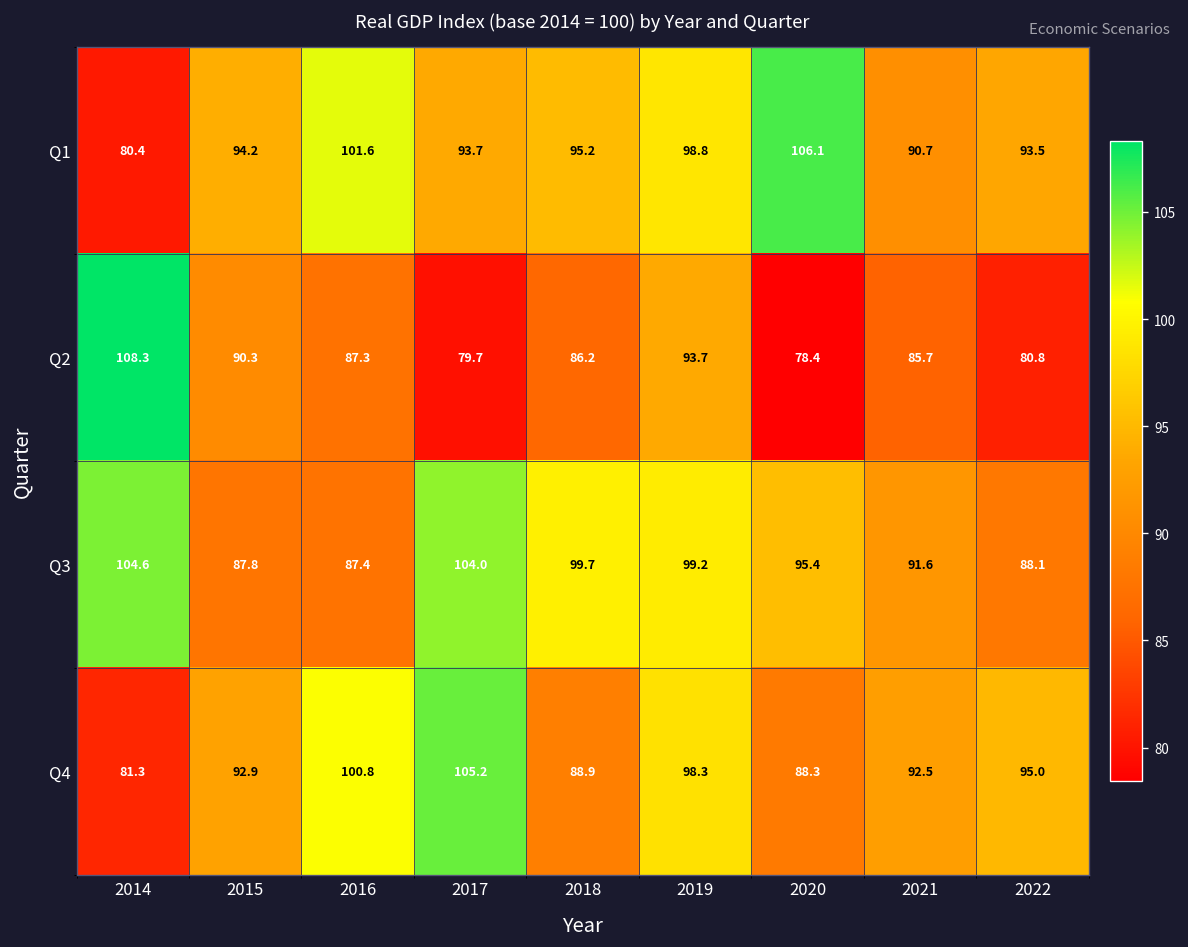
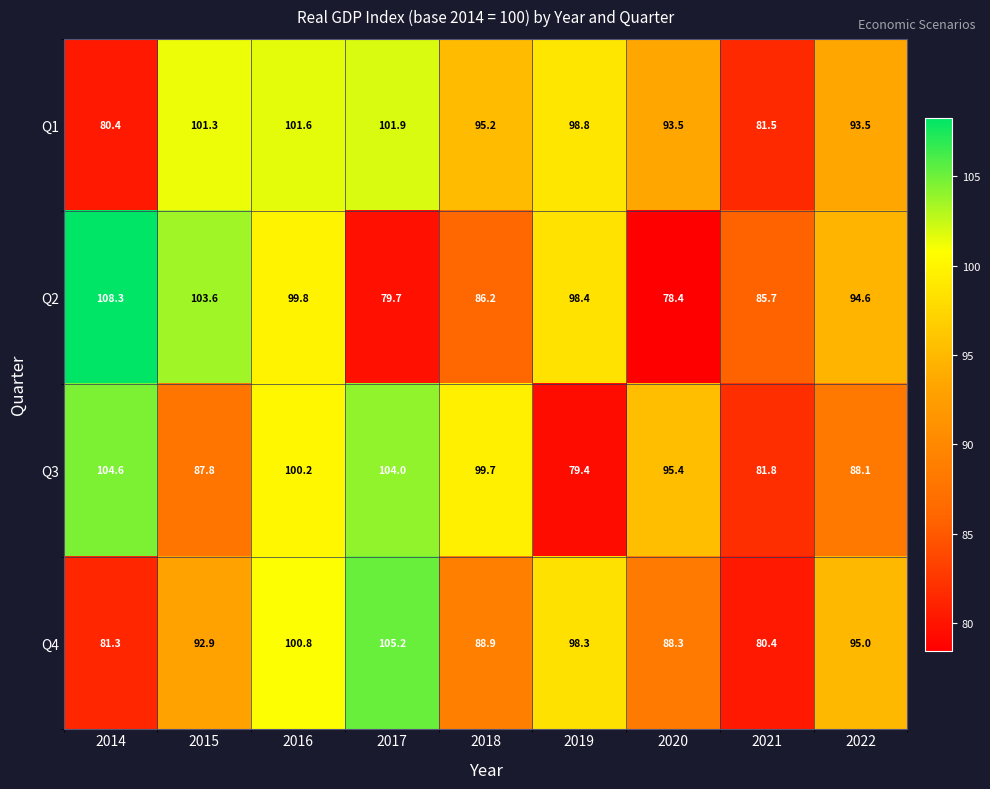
  {
    "Q1": {
      "2014": 80.4,
-     "2015": 94.2,
+     "2015": 101.3,
      "2016": 101.6,
-     "2017": 93.7,
+     "2017": 101.9,
      "2018": 95.2,
      "2019": 98.8,
-     "2020": 106.1,
-     "2021": 90.7,
+     "2020": 93.5,
+     "2021": 81.5,
      "2022": 93.5
    },
    "Q2": {
      "2014": 108.3,
-     "2015": 90.3,
-     "2016": 87.3,
+     "2015": 103.6,
+     "2016": 99.8,
      "2017": 79.7,
      "2018": 86.2,
-     "2019": 93.7,
+     "2019": 98.4,
      "2020": 78.4,
      "2021": 85.7,
-     "2022": 80.8
+     "2022": 94.6
    },
    "Q3": {
      "2014": 104.6,
      "2015": 87.8,
-     "2016": 87.4,
+     "2016": 100.2,
      "2017": 104.0,
      "2018": 99.7,
-     "2019": 99.2,
+     "2019": 79.4,
      "2020": 95.4,
-     "2021": 91.6,
+     "2021": 81.8,
      "2022": 88.1
    },
    "Q4": {
      "2014": 81.3,
      "2015": 92.9,
      "2016": 100.8,
      "2017": 105.2,
      "2018": 88.9,
      "2019": 98.3,
      "2020": 88.3,
-     "2021": 92.5,
+     "2021": 80.4,
      "2022": 95.0
    }
  }
